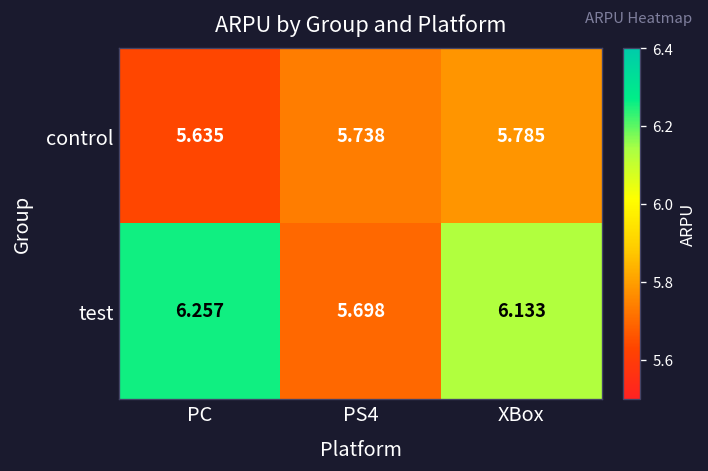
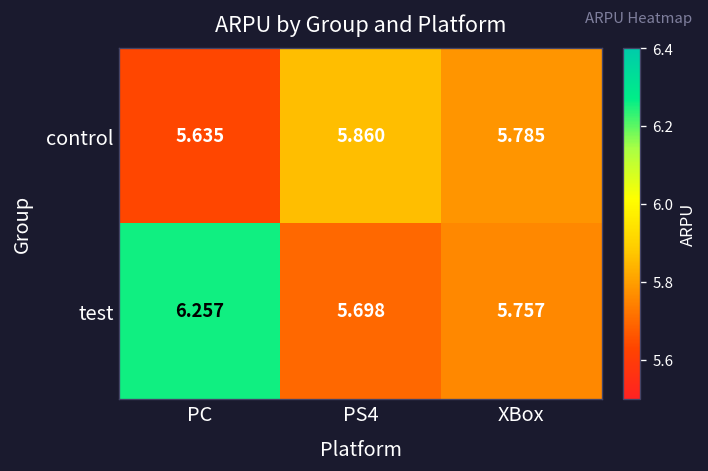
  {
    "control": {
      "PC": 5.635,
-     "PS4": 5.738,
+     "PS4": 5.860,
      "XBox": 5.785
    },
    "test": {
      "PC": 6.257,
      "PS4": 5.698,
-     "XBox": 6.133
+     "XBox": 5.757
    }
  }
